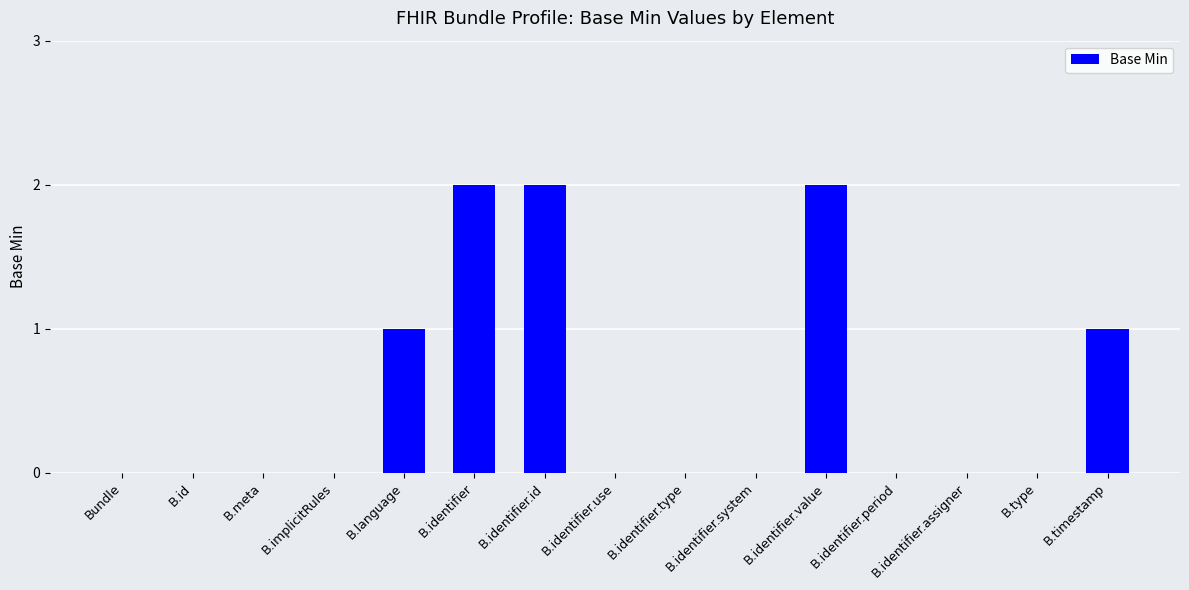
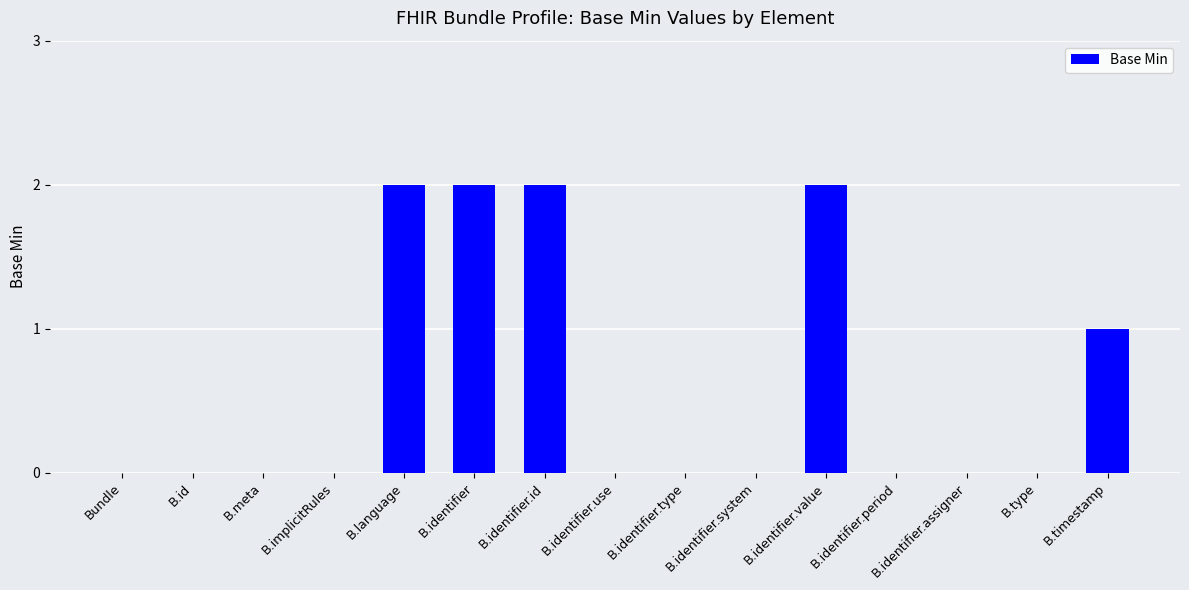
  {
    "Bundle": 0,
    "B.id": 0,
    "B.meta": 0,
    "B.implicitRules": 0,
-   "B.language": 1,
+   "B.language": 2,
    "B.identifier": 2,
    "B.identifier.id": 2,
    "B.identifier.use": 0,
    "B.identifier.type": 0,
    "B.identifier.system": 0,
    "B.identifier.value": 2,
    "B.identifier.period": 0,
    "B.identifier.assigner": 0,
    "B.type": 0,
    "B.timestamp": 1
  }
